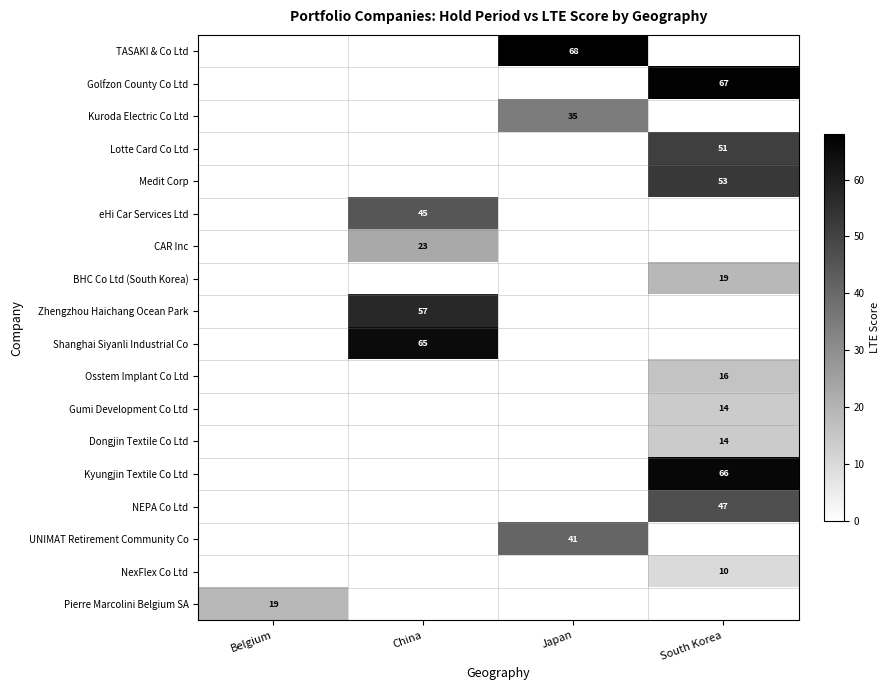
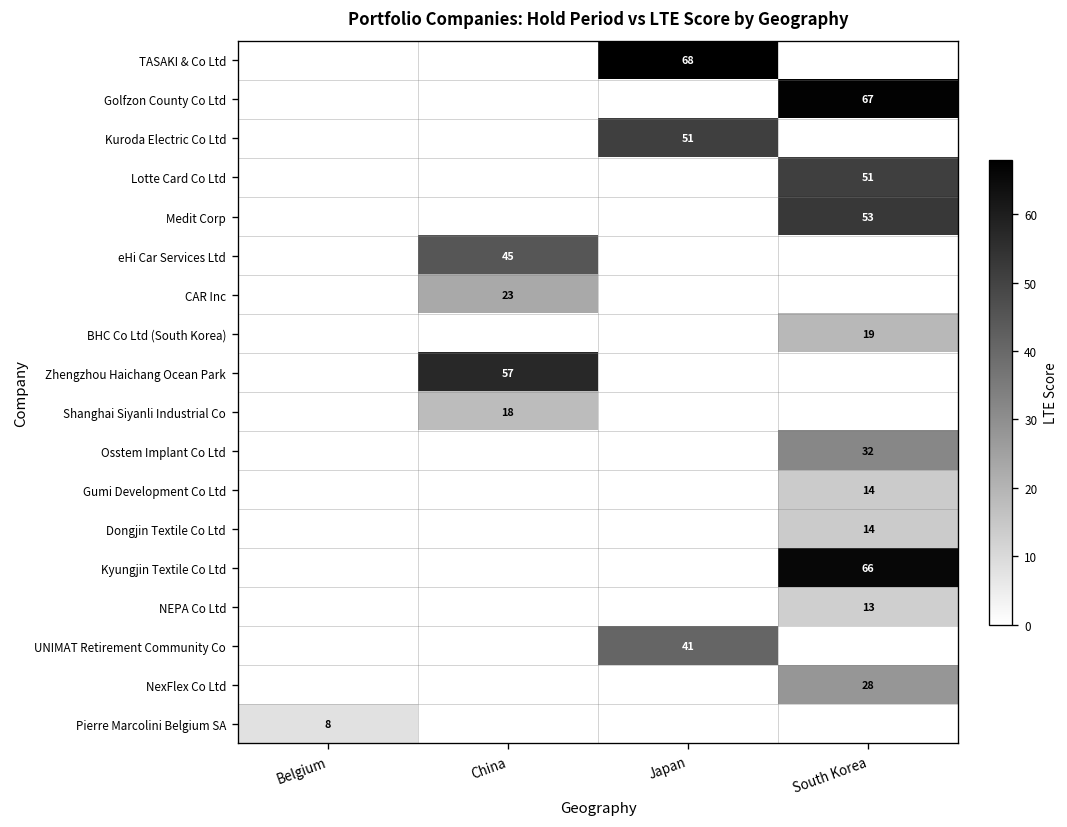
  {
    "TASAKI & Co Ltd": {
      "Japan": 68
    },
    "Golfzon County Co Ltd": {
      "South Korea": 67
    },
    "Kuroda Electric Co Ltd": {
-     "Japan": 35
+     "Japan": 51
    },
    "Lotte Card Co Ltd": {
      "South Korea": 51
    },
    "Medit Corp": {
      "South Korea": 53
    },
    "eHi Car Services Ltd": {
      "China": 45
    },
    "CAR Inc": {
      "China": 23
    },
    "BHC Co Ltd (South Korea)": {
      "South Korea": 19
    },
    "Zhengzhou Haichang Ocean Park": {
      "China": 57
    },
    "Shanghai Siyanli Industrial Co": {
-     "China": 65
+     "China": 18
    },
    "Osstem Implant Co Ltd": {
-     "South Korea": 16
+     "South Korea": 32
    },
    "Gumi Development Co Ltd": {
      "South Korea": 14
    },
    "Dongjin Textile Co Ltd": {
      "South Korea": 14
    },
    "Kyungjin Textile Co Ltd": {
      "South Korea": 66
    },
    "NEPA Co Ltd": {
-     "South Korea": 47
+     "South Korea": 13
    },
    "UNIMAT Retirement Community Co": {
      "Japan": 41
    },
    "NexFlex Co Ltd": {
-     "South Korea": 10
+     "South Korea": 28
    },
    "Pierre Marcolini Belgium SA": {
-     "Belgium": 19
+     "Belgium": 8
    }
  }
